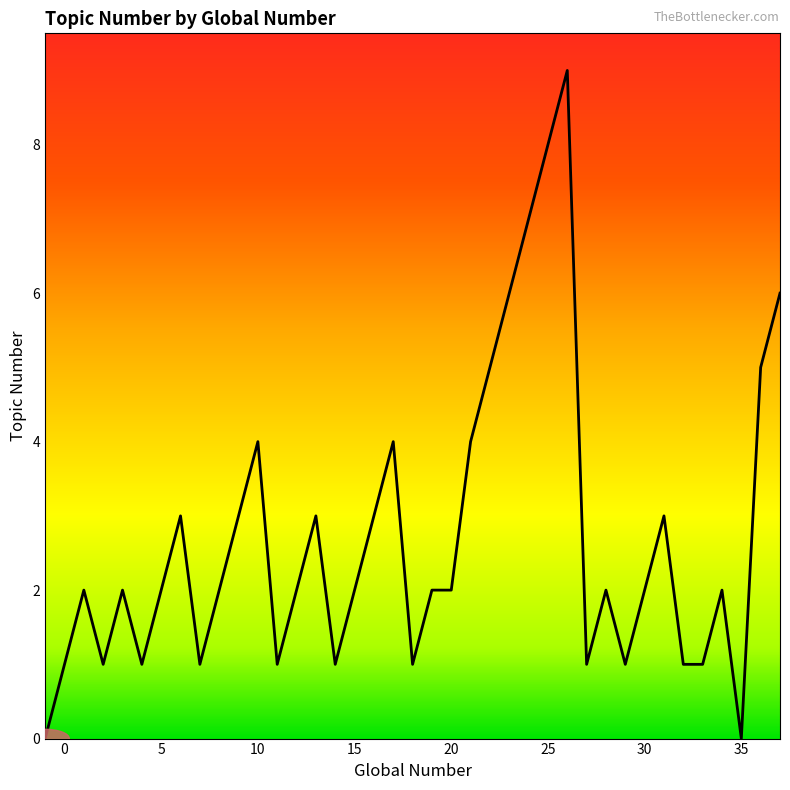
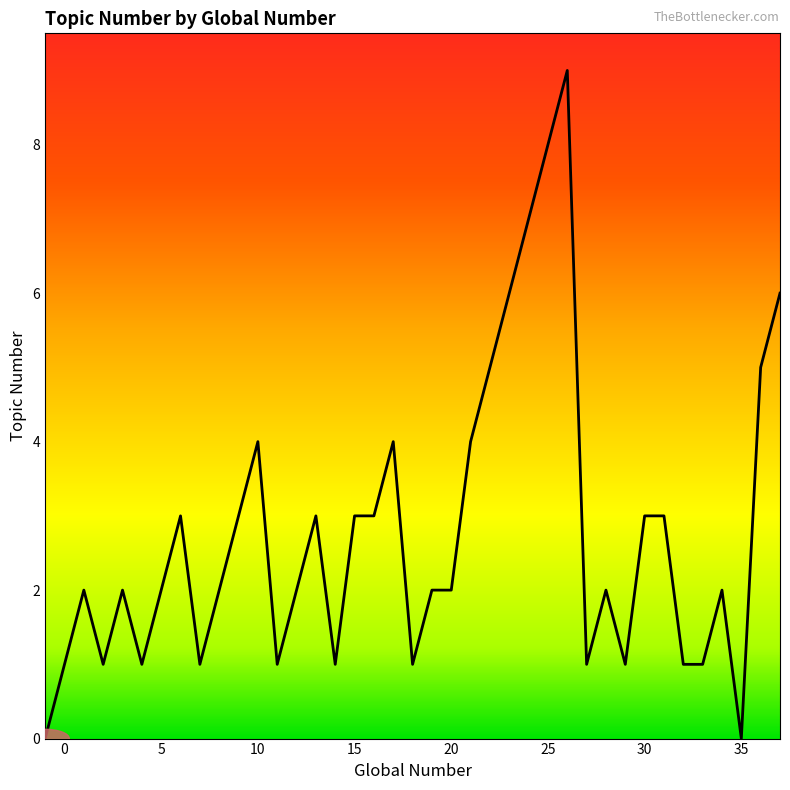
  {
    "0": 1,
    "5": 2,
    "10": 4,
-   "15": 2,
+   "15": 3,
    "20": 2,
    "25": 8,
-   "30": 2,
+   "30": 3,
    "35": 0
  }
